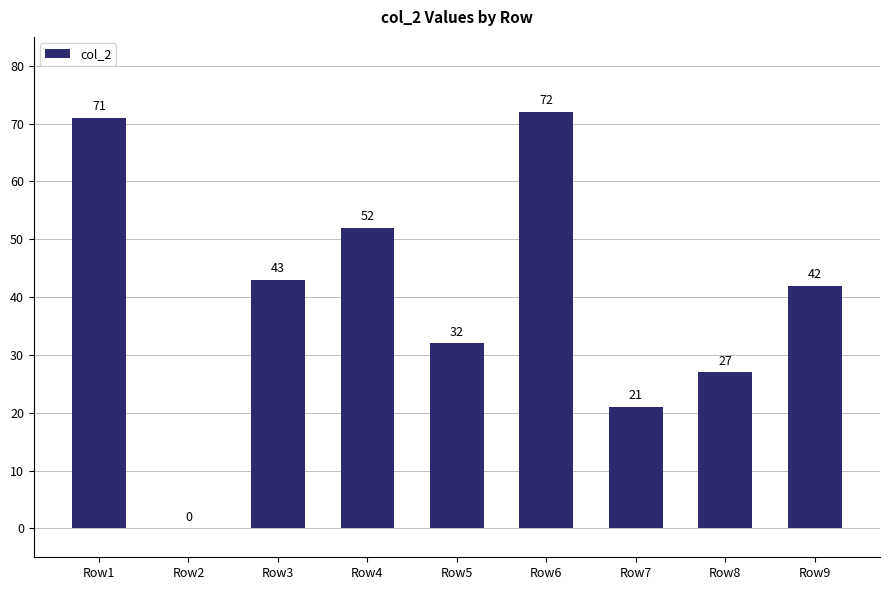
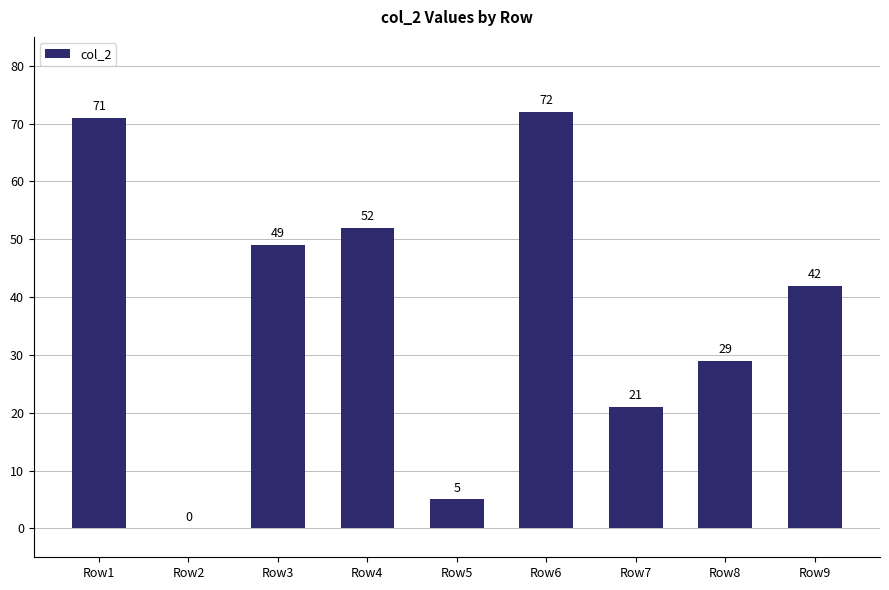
  {
    "Row1": 71,
    "Row2": 0,
-   "Row3": 43,
+   "Row3": 49,
    "Row4": 52,
-   "Row5": 32,
+   "Row5": 5,
    "Row6": 72,
    "Row7": 21,
-   "Row8": 27,
+   "Row8": 29,
    "Row9": 42
  }
